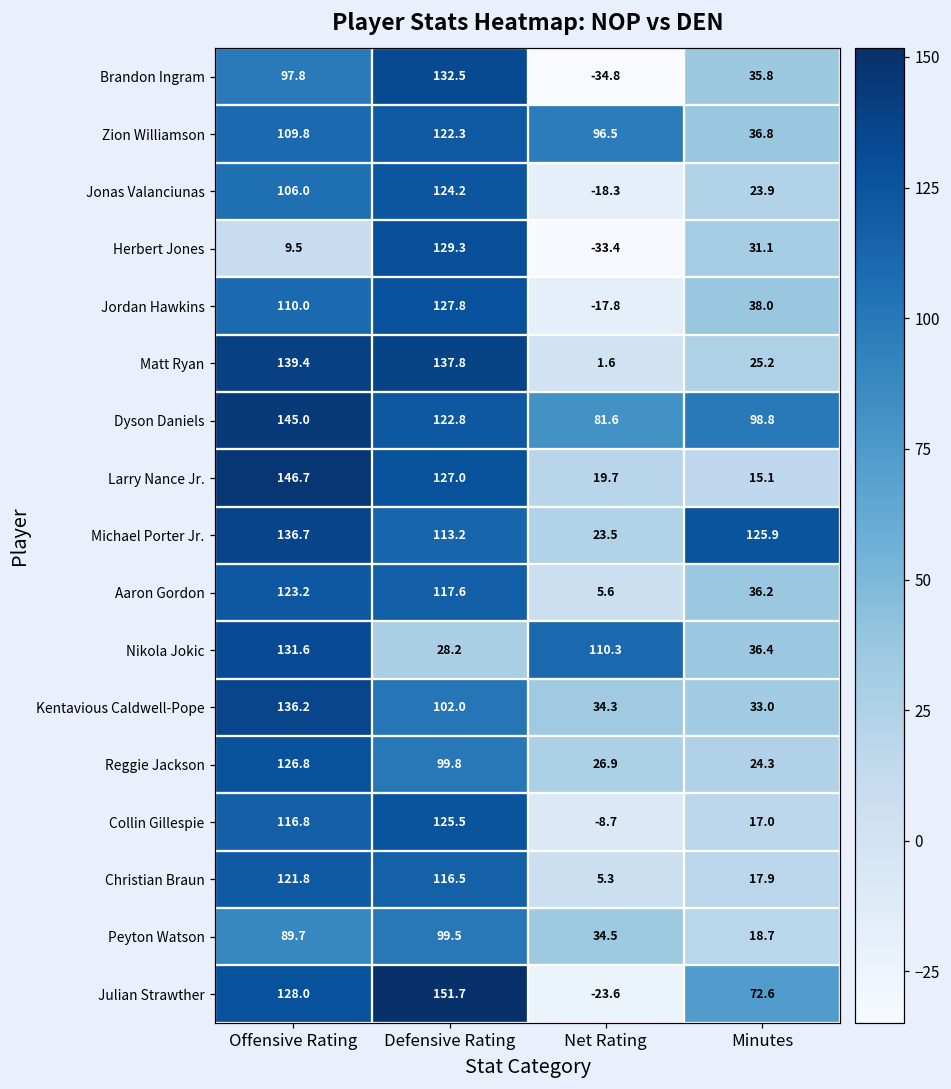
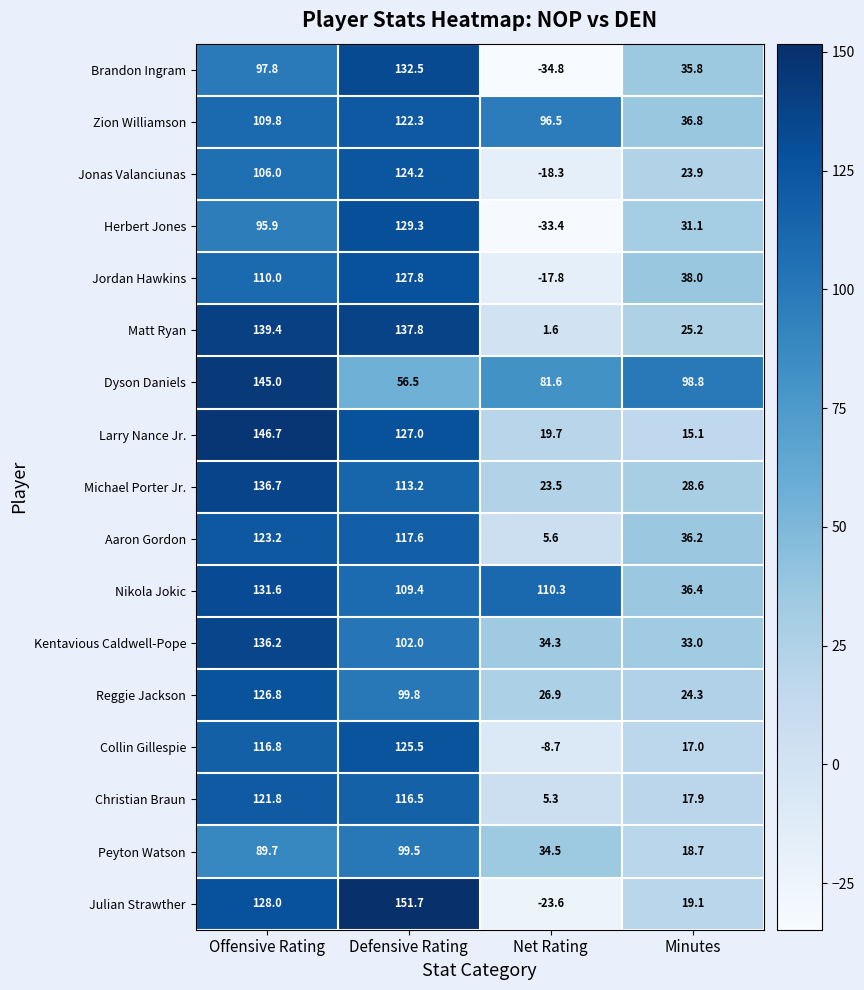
  {
    "Brandon Ingram": {
      "Offensive Rating": 97.8,
      "Defensive Rating": 132.5,
      "Net Rating": -34.8,
      "Minutes": 35.8
    },
    "Zion Williamson": {
      "Offensive Rating": 109.8,
      "Defensive Rating": 122.3,
      "Net Rating": 96.5,
      "Minutes": 36.8
    },
    "Jonas Valanciunas": {
      "Offensive Rating": 106.0,
      "Defensive Rating": 124.2,
      "Net Rating": -18.3,
      "Minutes": 23.9
    },
    "Herbert Jones": {
-     "Offensive Rating": 9.5,
+     "Offensive Rating": 95.9,
      "Defensive Rating": 129.3,
      "Net Rating": -33.4,
      "Minutes": 31.1
    },
    "Jordan Hawkins": {
      "Offensive Rating": 110.0,
      "Defensive Rating": 127.8,
      "Net Rating": -17.8,
      "Minutes": 38.0
    },
    "Matt Ryan": {
      "Offensive Rating": 139.4,
      "Defensive Rating": 137.8,
      "Net Rating": 1.6,
      "Minutes": 25.2
    },
    "Dyson Daniels": {
      "Offensive Rating": 145.0,
-     "Defensive Rating": 122.8,
+     "Defensive Rating": 56.5,
      "Net Rating": 81.6,
      "Minutes": 98.8
    },
    "Larry Nance Jr.": {
      "Offensive Rating": 146.7,
      "Defensive Rating": 127.0,
      "Net Rating": 19.7,
      "Minutes": 15.1
    },
    "Michael Porter Jr.": {
      "Offensive Rating": 136.7,
      "Defensive Rating": 113.2,
      "Net Rating": 23.5,
-     "Minutes": 125.9
+     "Minutes": 28.6
    },
    "Aaron Gordon": {
      "Offensive Rating": 123.2,
      "Defensive Rating": 117.6,
      "Net Rating": 5.6,
      "Minutes": 36.2
    },
    "Nikola Jokic": {
      "Offensive Rating": 131.6,
-     "Defensive Rating": 28.2,
+     "Defensive Rating": 109.4,
      "Net Rating": 110.3,
      "Minutes": 36.4
    },
    "Kentavious Caldwell-Pope": {
      "Offensive Rating": 136.2,
      "Defensive Rating": 102.0,
      "Net Rating": 34.3,
      "Minutes": 33.0
    },
    "Reggie Jackson": {
      "Offensive Rating": 126.8,
      "Defensive Rating": 99.8,
      "Net Rating": 26.9,
      "Minutes": 24.3
    },
    "Collin Gillespie": {
      "Offensive Rating": 116.8,
      "Defensive Rating": 125.5,
      "Net Rating": -8.7,
      "Minutes": 17.0
    },
    "Christian Braun": {
      "Offensive Rating": 121.8,
      "Defensive Rating": 116.5,
      "Net Rating": 5.3,
      "Minutes": 17.9
    },
    "Peyton Watson": {
      "Offensive Rating": 89.7,
      "Defensive Rating": 99.5,
      "Net Rating": 34.5,
      "Minutes": 18.7
    },
    "Julian Strawther": {
      "Offensive Rating": 128.0,
      "Defensive Rating": 151.7,
      "Net Rating": -23.6,
-     "Minutes": 72.6
+     "Minutes": 19.1
    }
  }
